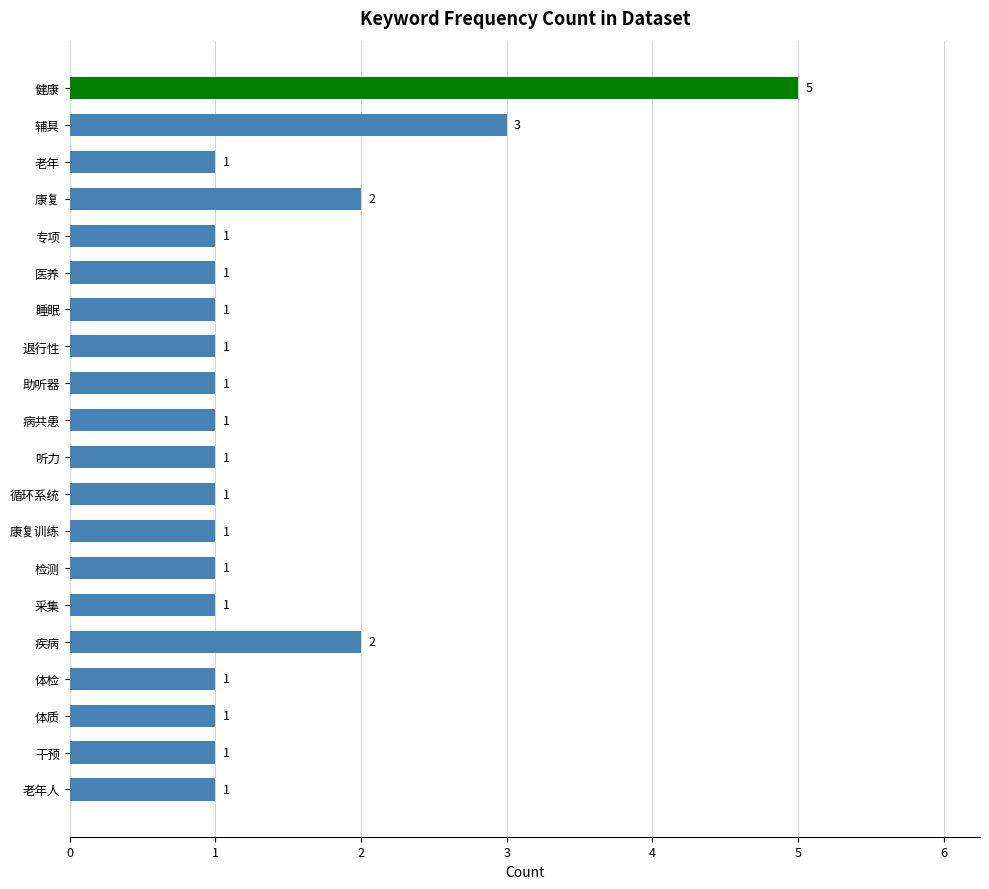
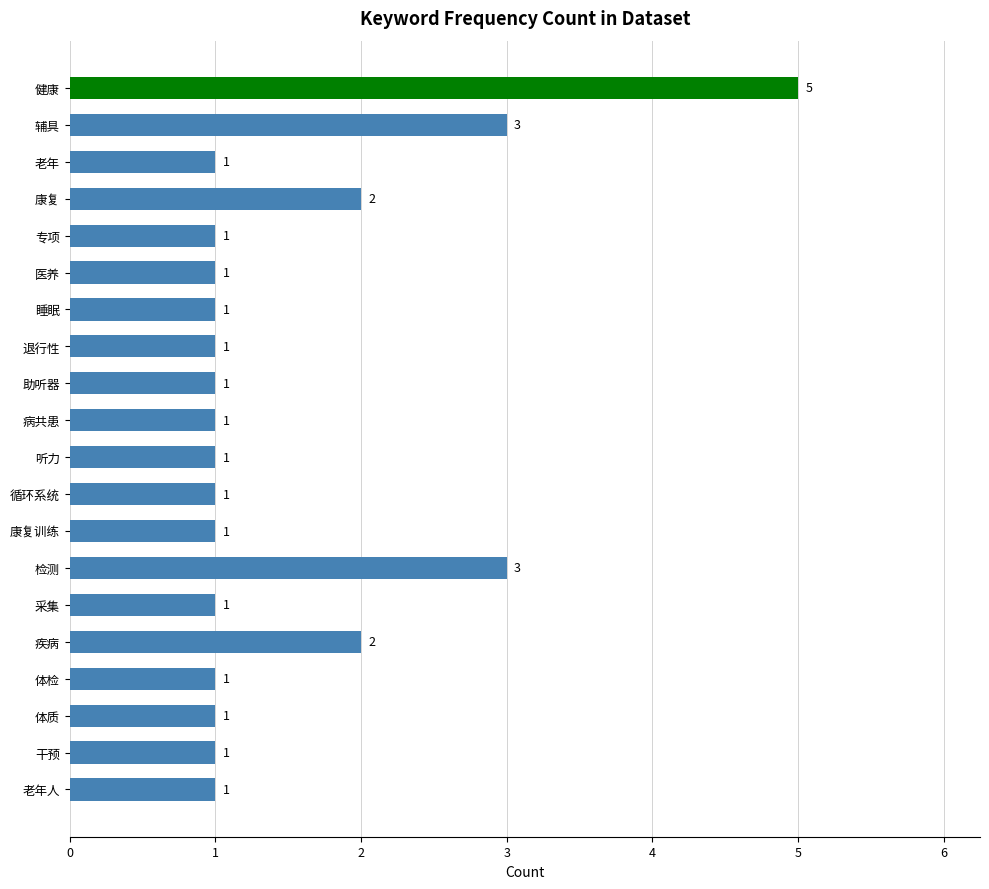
  {
    "健康": 5,
    "辅具": 3,
    "老年": 1,
    "康复": 2,
    "专项": 1,
    "医养": 1,
    "睡眠": 1,
    "退行性": 1,
    "助听器": 1,
    "病共患": 1,
    "听力": 1,
    "循环系统": 1,
    "康复训练": 1,
-   "检测": 1,
+   "检测": 3,
    "采集": 1,
    "疾病": 2,
    "体检": 1,
    "体质": 1,
    "干预": 1,
    "老年人": 1
  }
